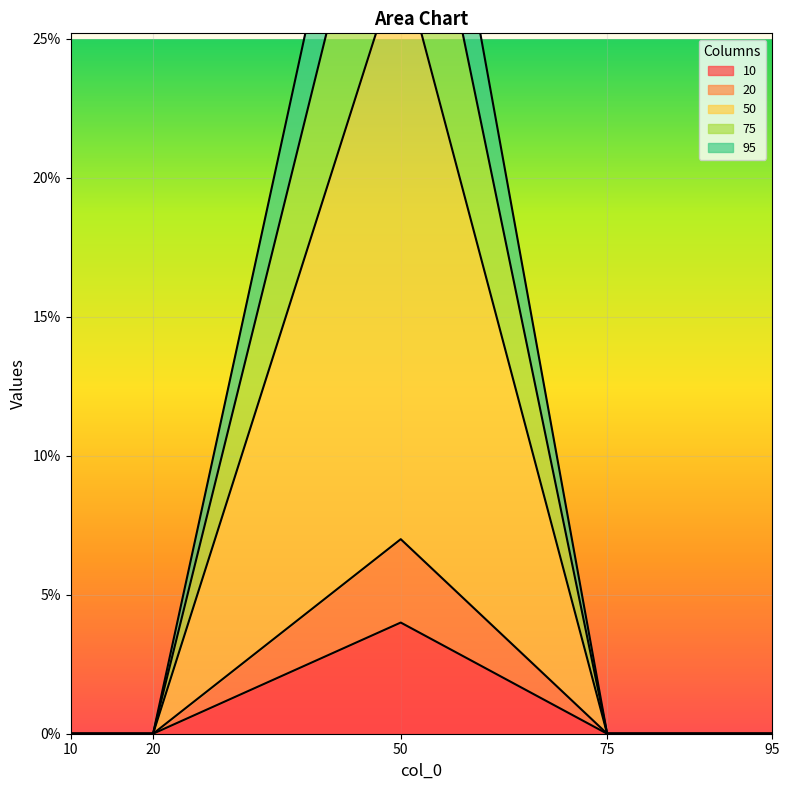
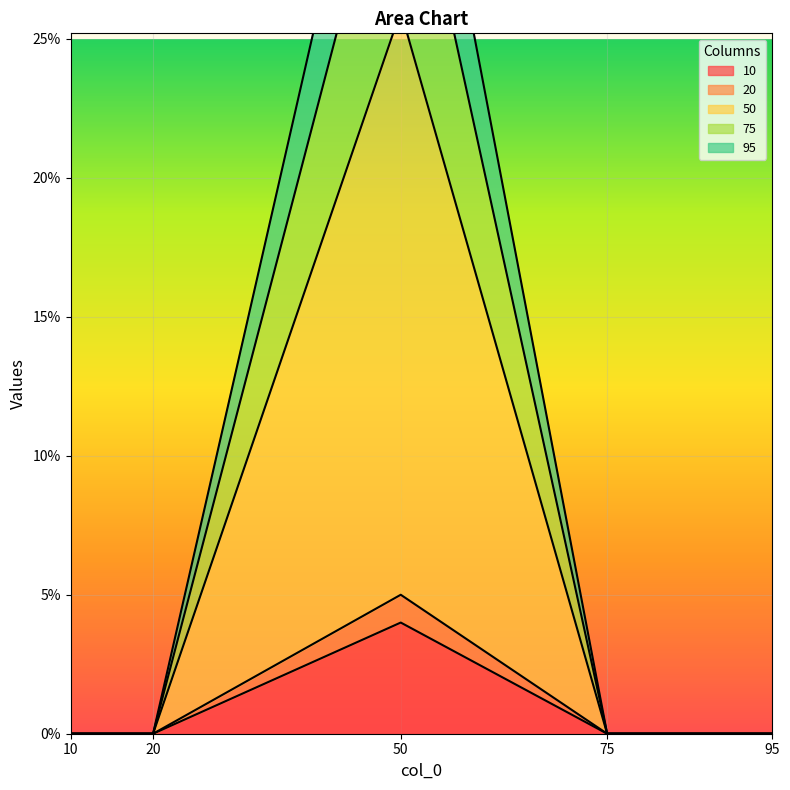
  {
    "10": {
      "50": "4%"
    },
    "20": {
-     "50": "3%"
+     "50": "1%"
    }
  }
